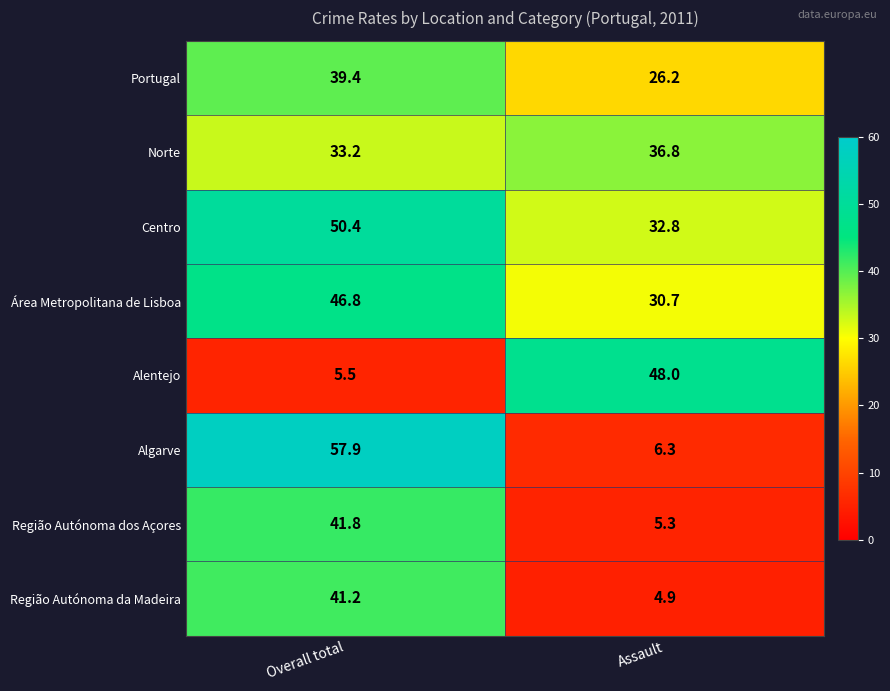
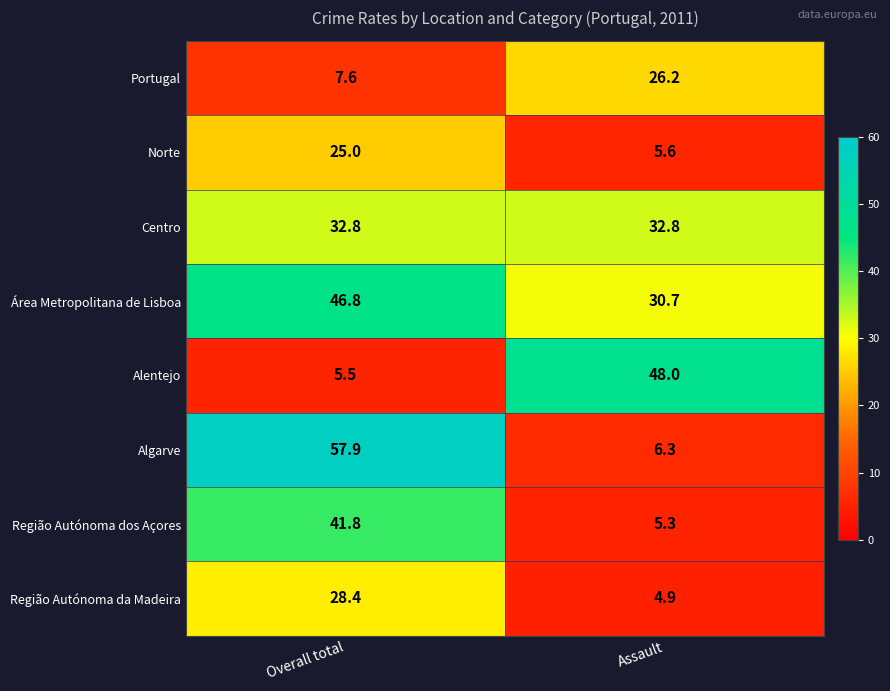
  {
    "Portugal": {
-     "Overall total": 39.4,
+     "Overall total": 7.6,
      "Assault": 26.2
    },
    "Norte": {
-     "Overall total": 33.2,
-     "Assault": 36.8
+     "Overall total": 25.0,
+     "Assault": 5.6
    },
    "Centro": {
-     "Overall total": 50.4,
+     "Overall total": 32.8,
      "Assault": 32.8
    },
    "Área Metropolitana de Lisboa": {
      "Overall total": 46.8,
      "Assault": 30.7
    },
    "Alentejo": {
      "Overall total": 5.5,
      "Assault": 48.0
    },
    "Algarve": {
      "Overall total": 57.9,
      "Assault": 6.3
    },
    "Região Autónoma dos Açores": {
      "Overall total": 41.8,
      "Assault": 5.3
    },
    "Região Autónoma da Madeira": {
-     "Overall total": 41.2,
+     "Overall total": 28.4,
      "Assault": 4.9
    }
  }
